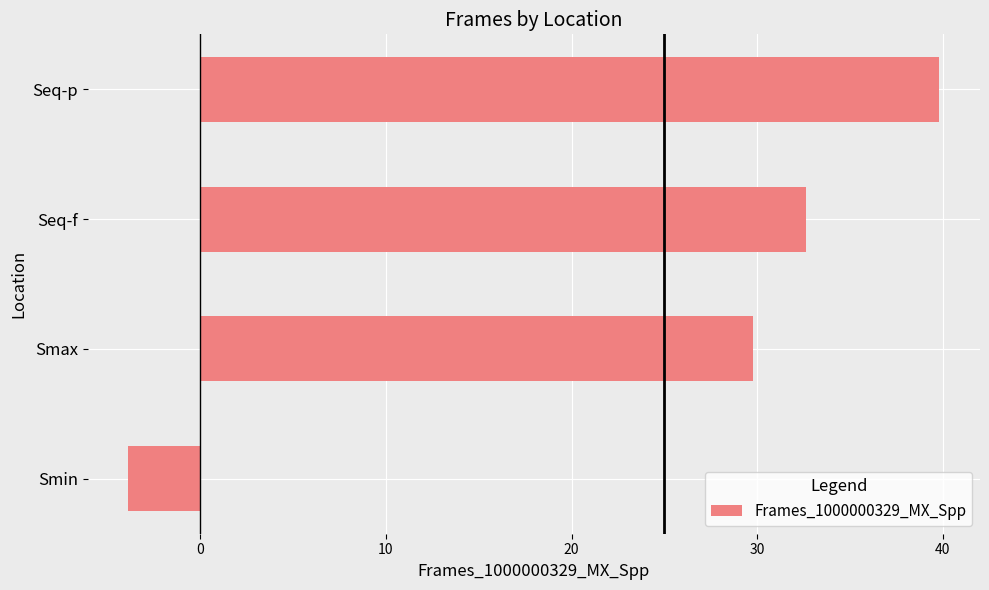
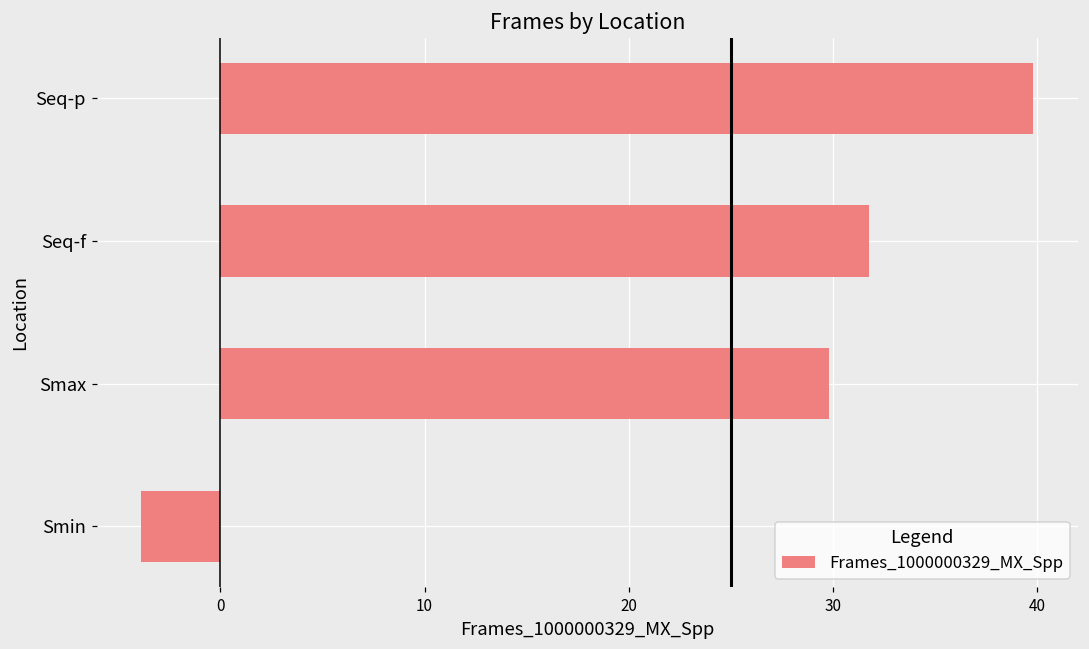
  {
    "Seq-p": 39.8,
-   "Seq-f": 32.6,
+   "Seq-f": 31.8,
    "Smax": 29.8,
    "Smin": -3.9
  }
